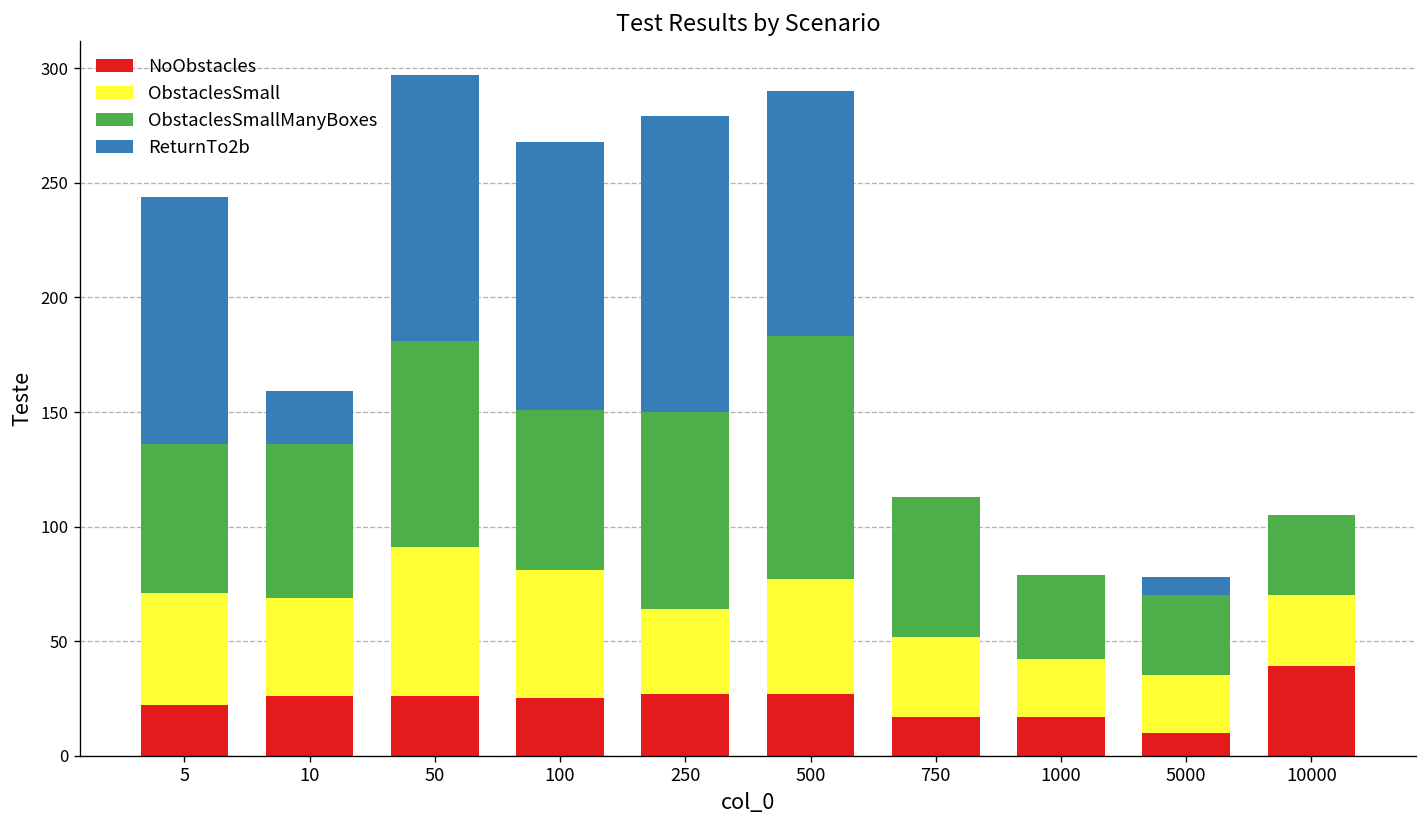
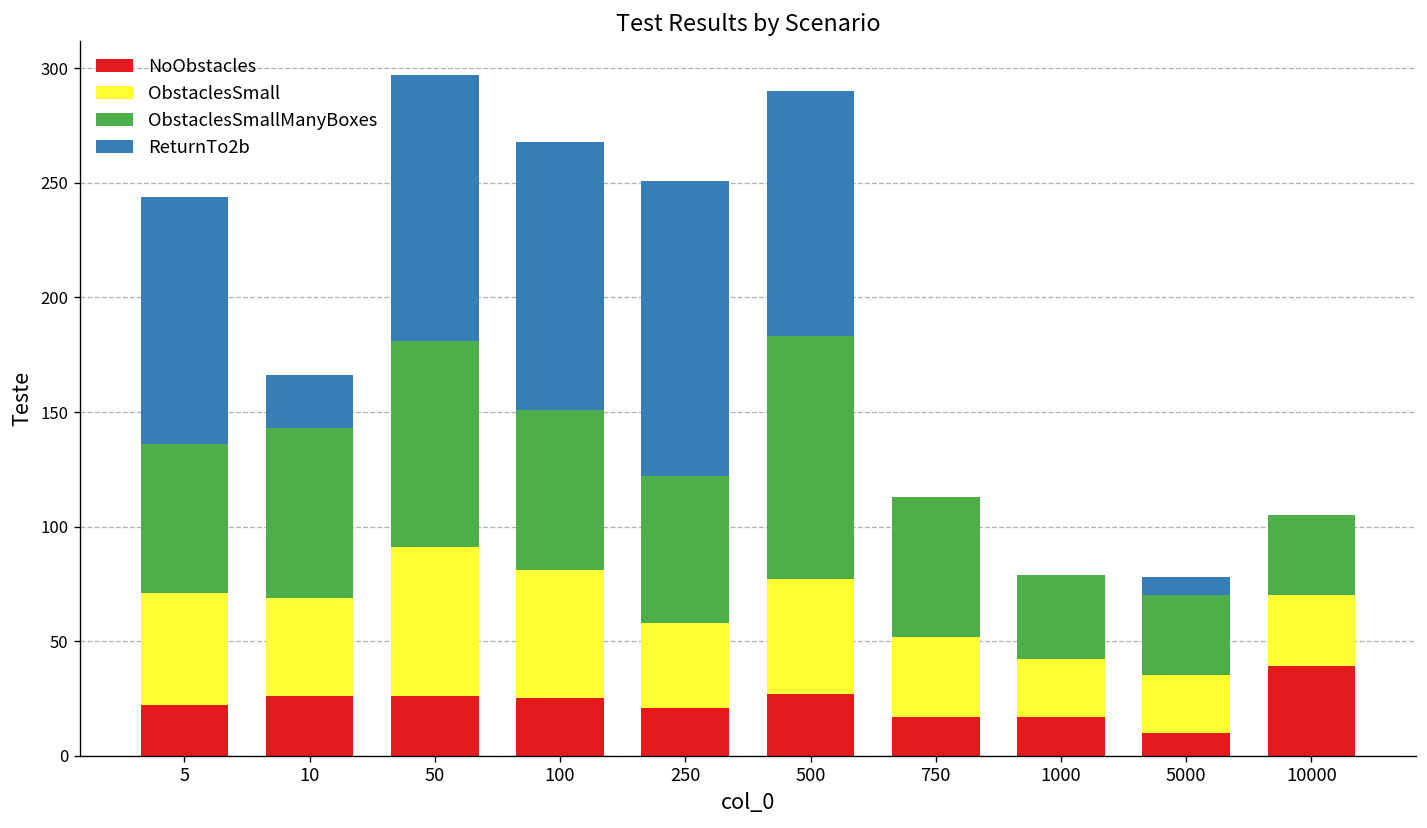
  {
    "NoObstacles": {
      "5": 22,
      "10": 26,
      "50": 26,
      "100": 25,
-     "250": 27,
+     "250": 21,
      "500": 27,
      "750": 17,
      "1000": 17,
      "5000": 10,
      "10000": 39
    },
    "ObstaclesSmall": {
      "5": 49,
      "10": 43,
      "50": 65,
      "100": 56,
      "250": 37,
      "500": 50,
      "750": 35,
      "1000": 25,
      "5000": 25,
      "10000": 31
    },
    "ObstaclesSmallManyBoxes": {
      "5": 65,
-     "10": 67,
+     "10": 74,
      "50": 90,
      "100": 70,
-     "250": 86,
+     "250": 64,
      "500": 106,
      "750": 61,
      "1000": 37,
      "5000": 35,
      "10000": 35
    },
    "ReturnTo2b": {
      "5": 108,
      "10": 23,
      "50": 116,
      "100": 117,
      "250": 129,
      "500": 107,
      "750": 0,
      "1000": 0,
      "5000": 8,
      "10000": 0
    }
  }
